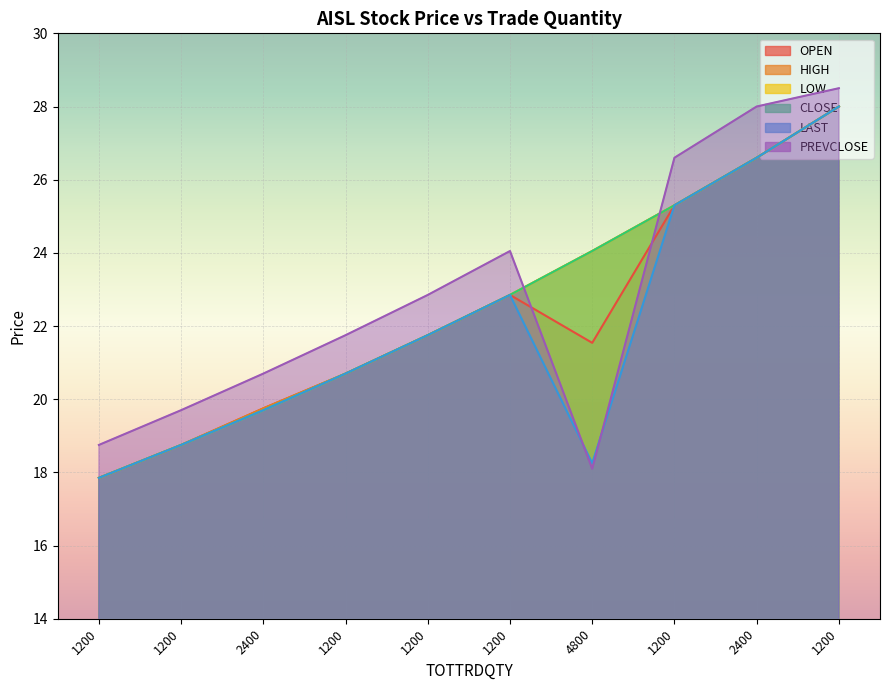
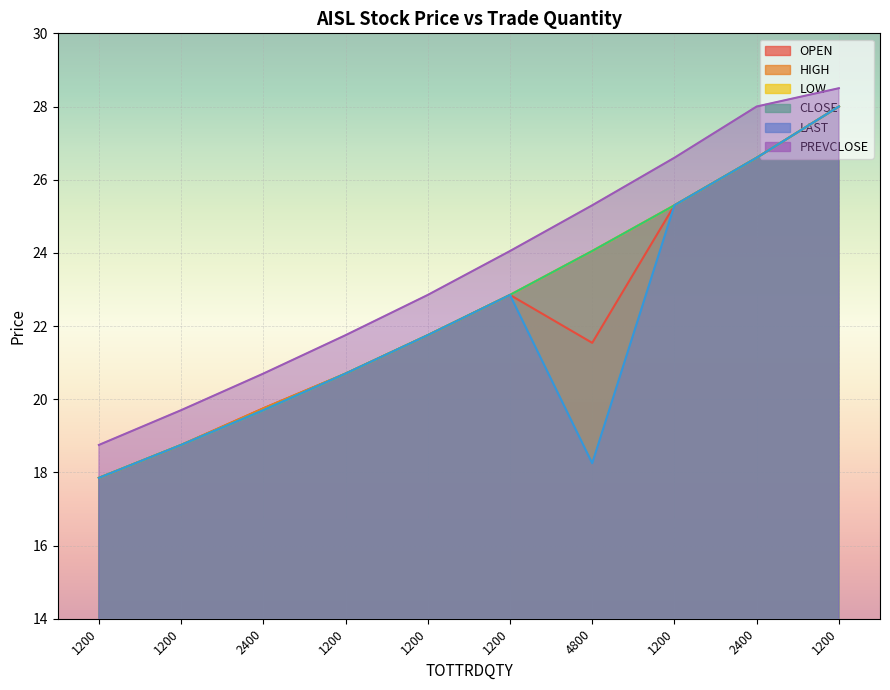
  {
    "LAST": {
      "4800": 18.3
    },
    "PREVCLOSE": {
-     "4800": 18.1
+     "4800": 25.3
    }
  }
